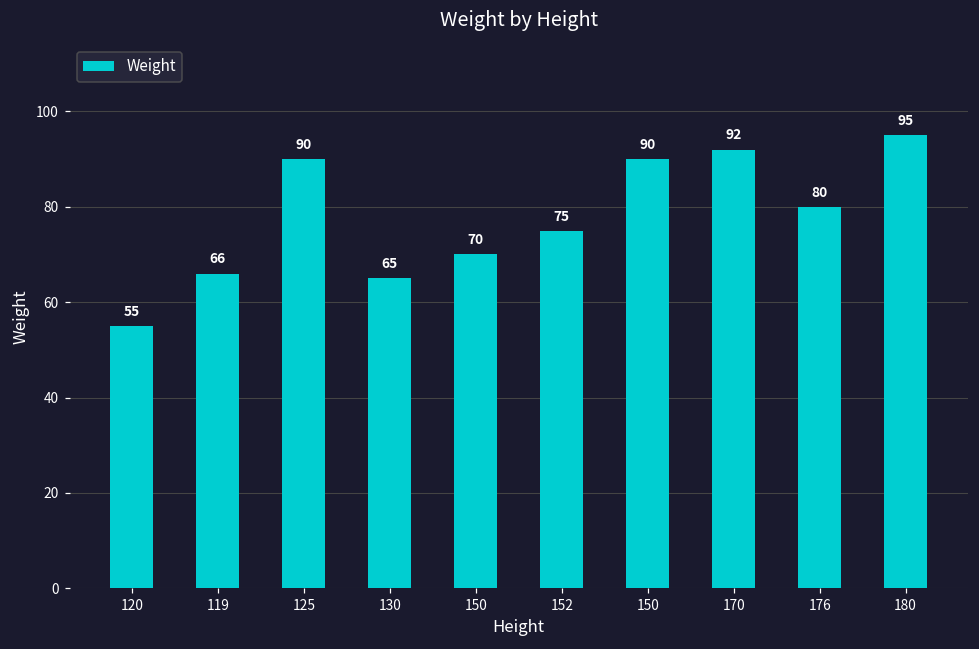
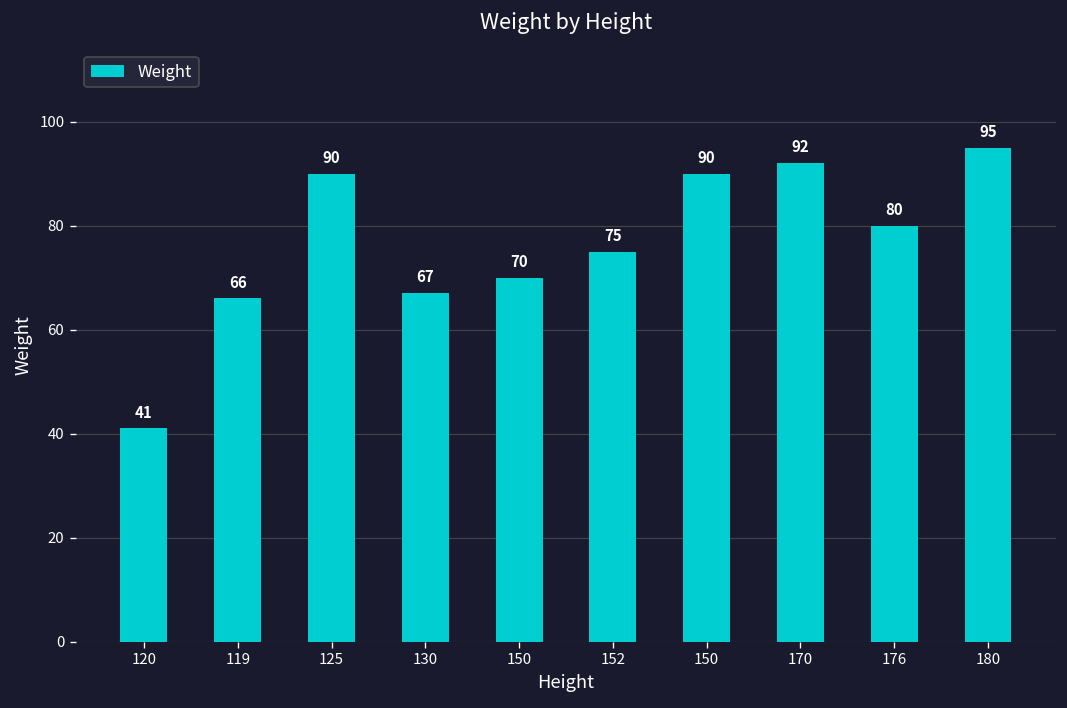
  {
-   "120": 55,
+   "120": 41,
    "119": 66,
    "125": 90,
-   "130": 65,
+   "130": 67,
    "152": 75,
    "170": 92,
    "176": 80,
    "180": 95
  }
